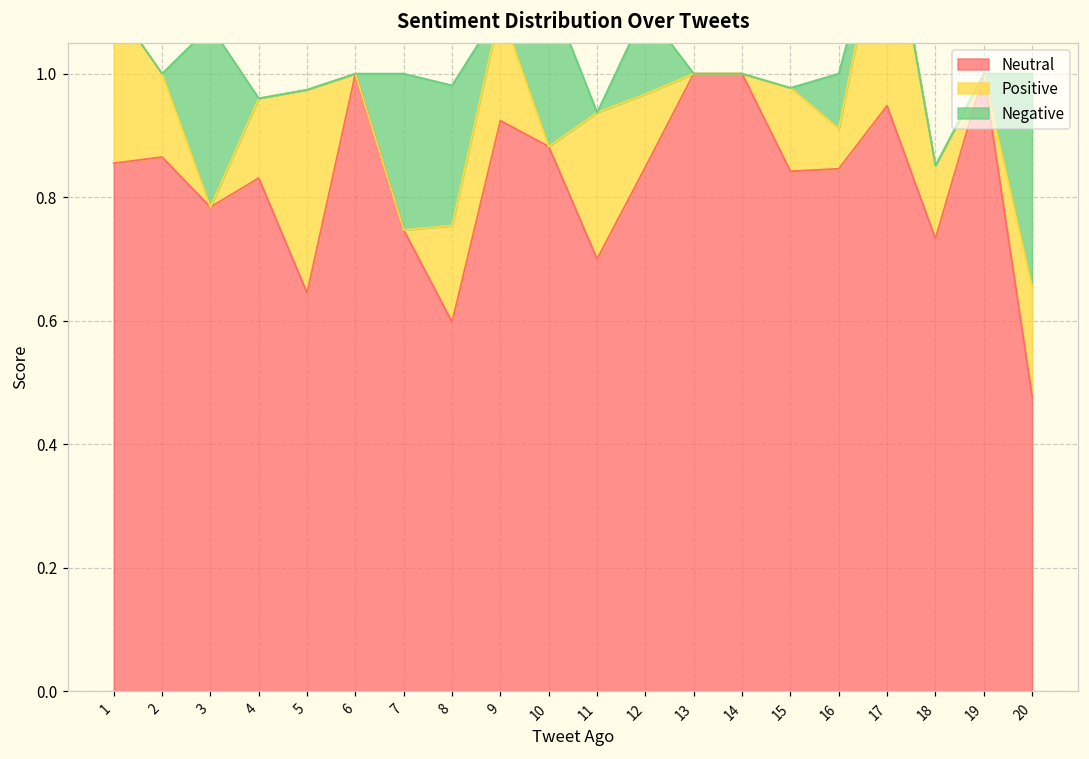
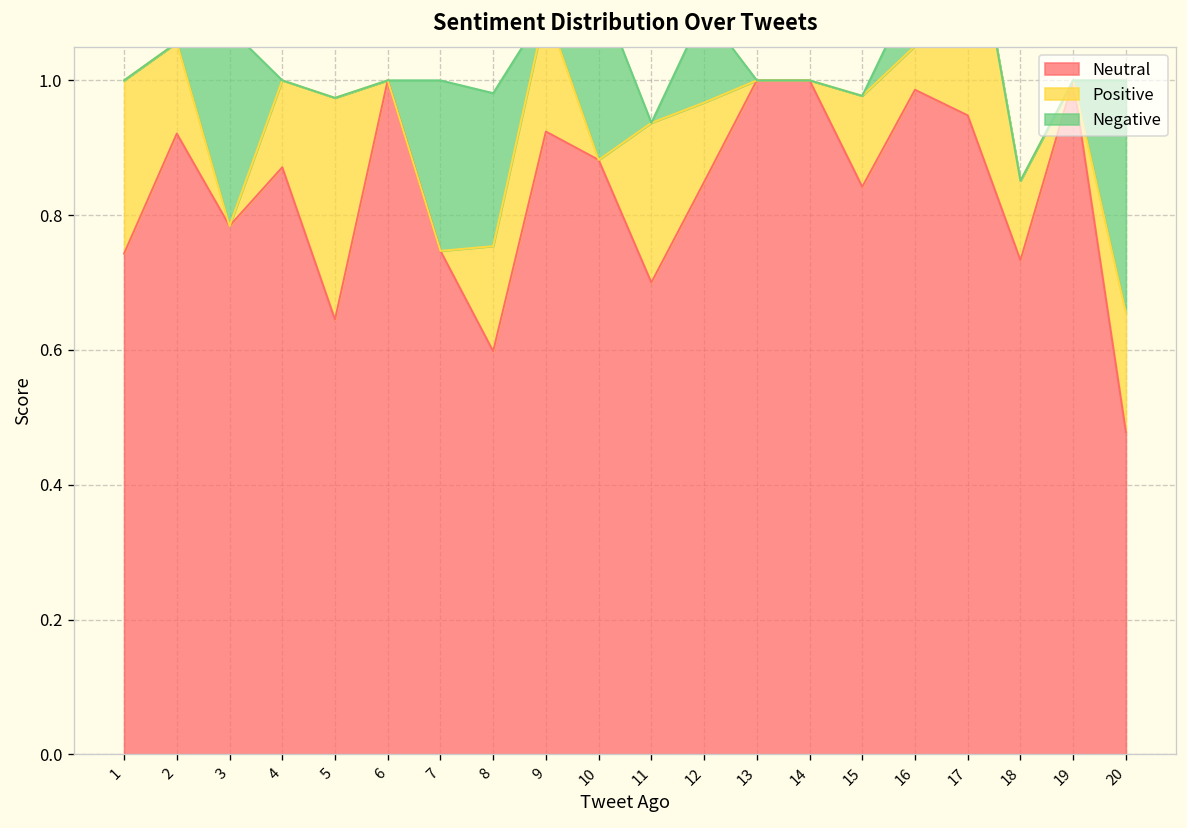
  {
    "Neutral": {
-     "1": 0.86,
-     "2": 0.87,
-     "4": 0.83,
+     "1": 0.74,
+     "2": 0.92,
+     "4": 0.87,
      "5": 0.65,
      "8": 0.60,
      "9": 0.92,
      "11": 0.70,
      "12": 0.85,
      "15": 0.84,
-     "16": 0.85,
+     "16": 0.99,
      "17": 0.95,
      "18": 0.73,
      "20": 0.48
    },
    "Positive": {
      "8": 0.16,
      "12": 0.12,
      "16": 0.07,
      "20": 0.18
    },
    "Negative": {
      "7": 0.25,
      "8": 0.23
    }
  }
